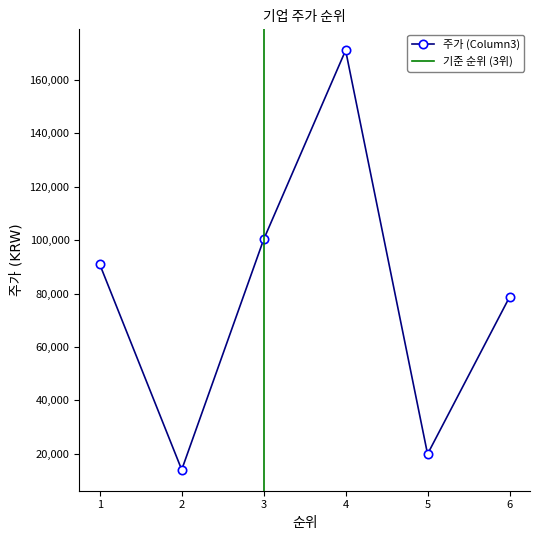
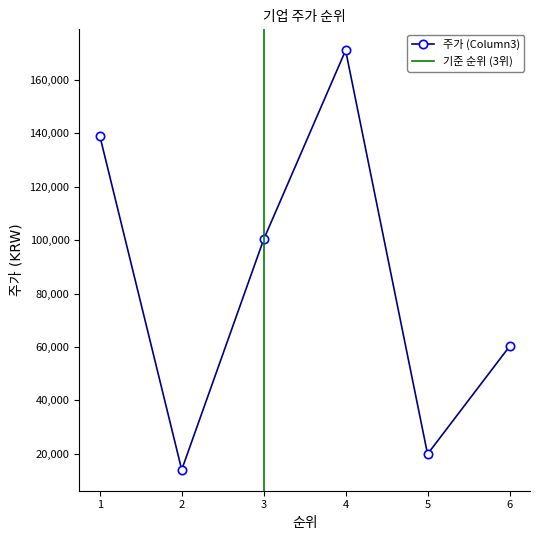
  {
-   "1": "91,000",
+   "1": "139,000",
    "2": "14,000",
    "3": "100,000",
    "4": "171,000",
    "5": "20,000",
-   "6": "79,000"
+   "6": "60,000"
  }
